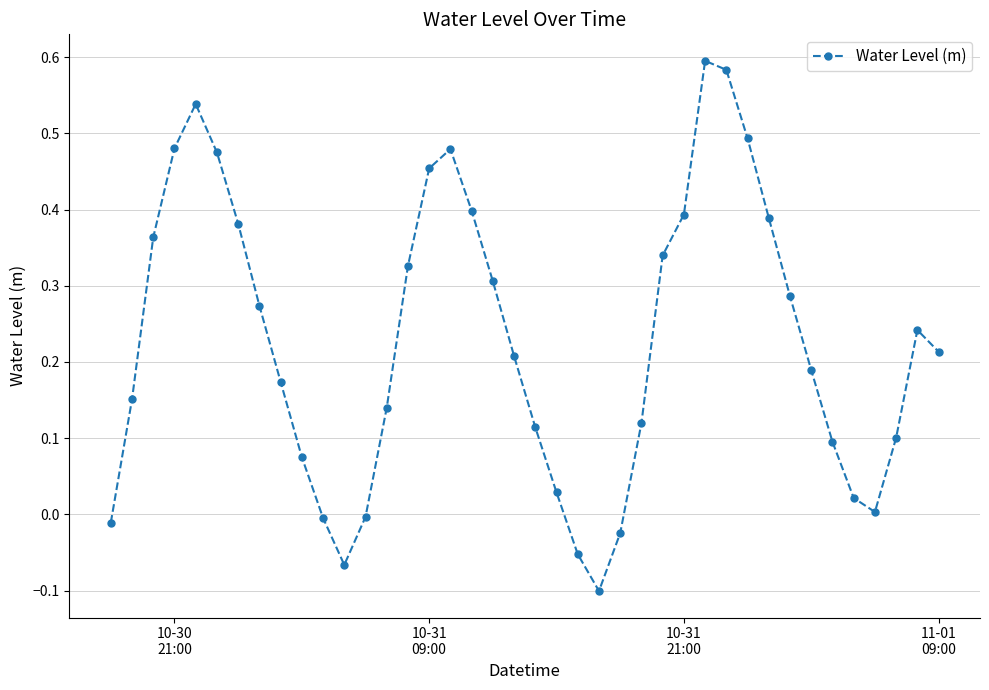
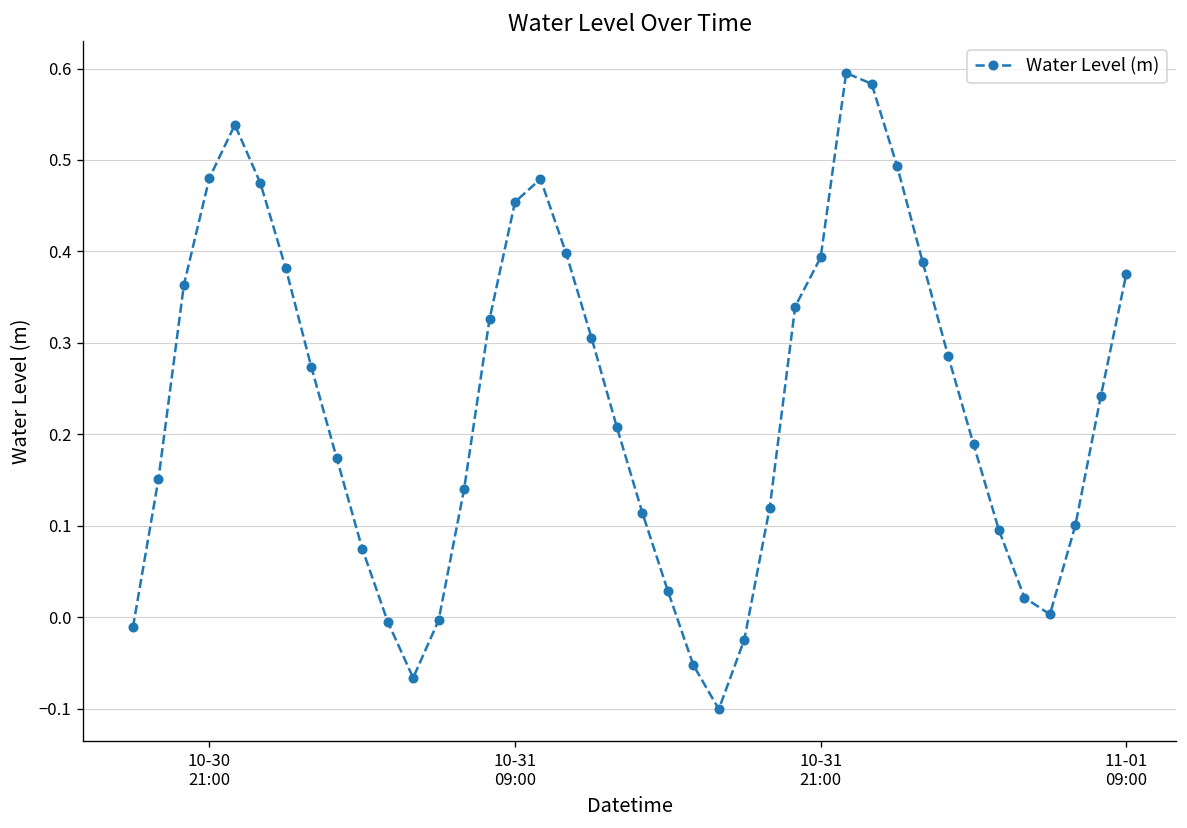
  {
    "10-30 21:00": 0.48,
    "10-31 09:00": 0.45,
    "10-31 21:00": 0.39,
-   "11-01 09:00": 0.21
+   "11-01 09:00": 0.38
  }
